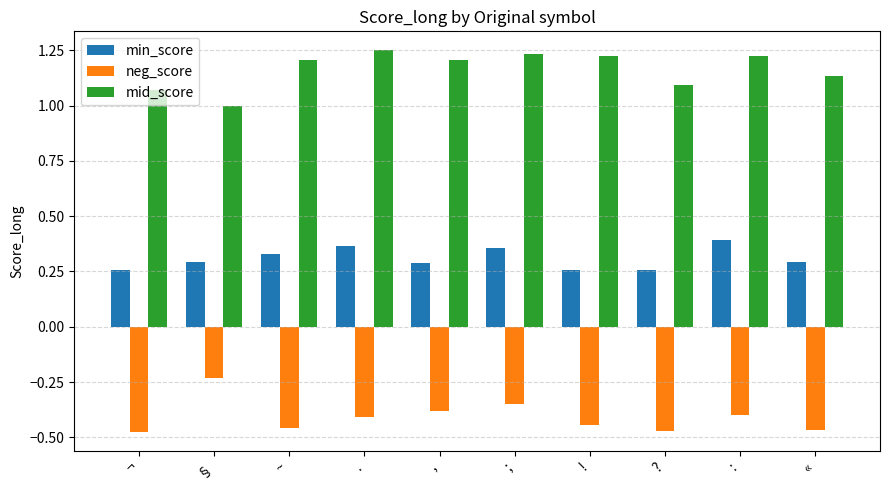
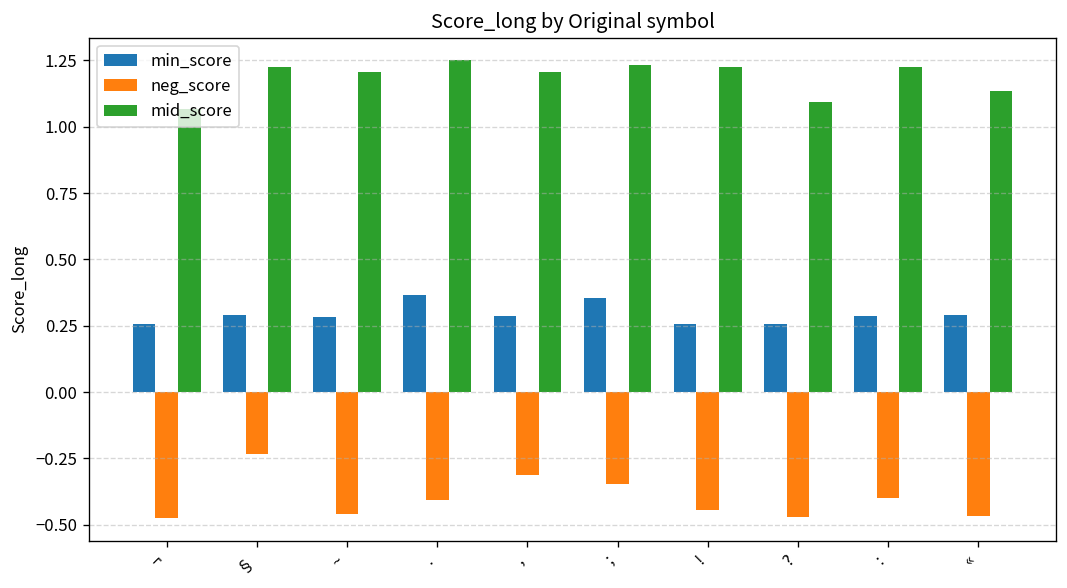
  {
    "min_score": {
      "¬": 0.26,
      "§": 0.29,
-     "~": 0.33,
+     "~": 0.28,
      ".": 0.37,
      ",": 0.29,
      ";": 0.36,
      "!": 0.26,
      "?": 0.26,
-     ":": 0.39,
+     ":": 0.29,
      "«": 0.29
    },
    "neg_score": {
      "¬": -0.47,
      "§": -0.23,
      "~": -0.46,
      ".": -0.41,
-     ",": -0.38,
+     ",": -0.31,
      ";": -0.35,
      "!": -0.45,
      "?": -0.47,
      ":": -0.40,
      "«": -0.47
    },
    "mid_score": {
-     "§": 1.00,
+     "§": 1.22,
      "~": 1.21,
      ".": 1.25,
      ",": 1.21,
      ";": 1.23,
      "!": 1.22,
      "?": 1.09,
      ":": 1.22,
      "«": 1.13
    }
  }
